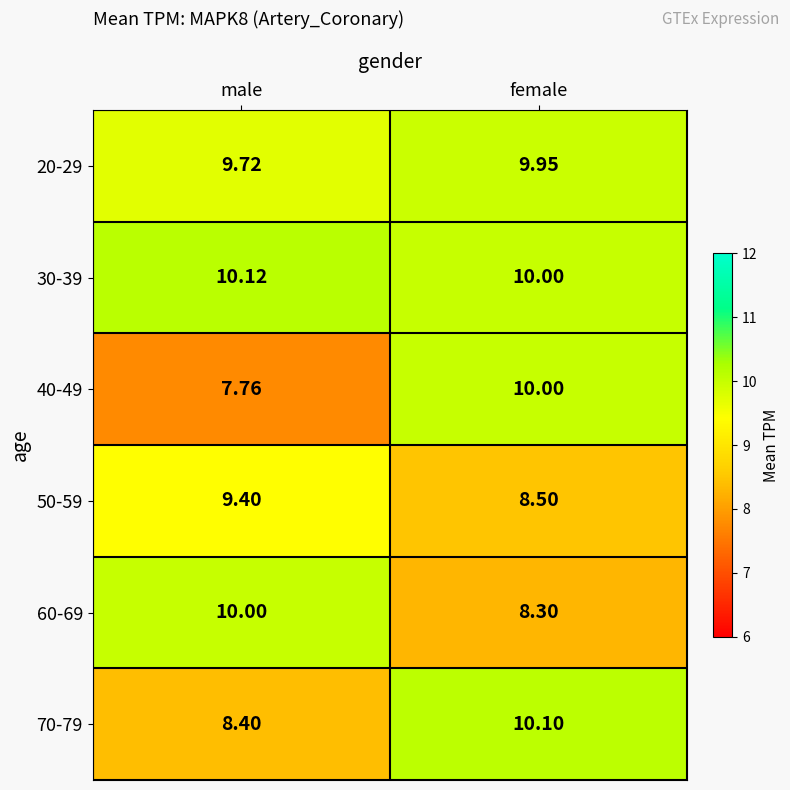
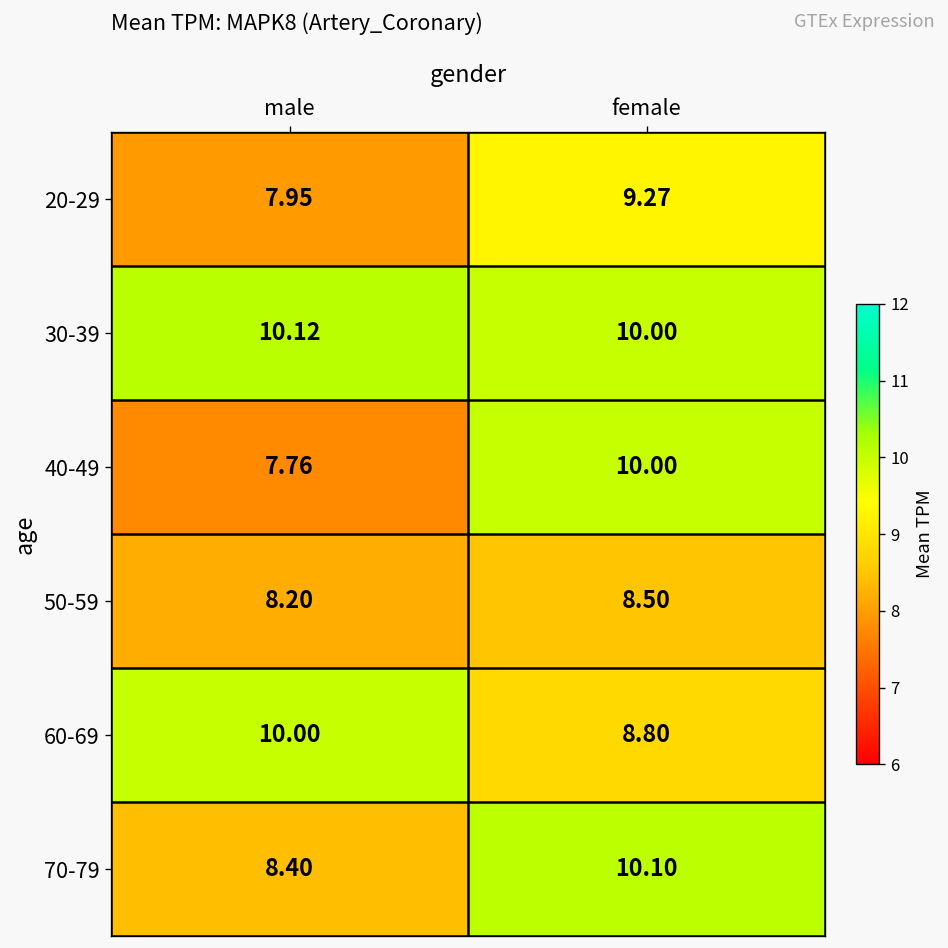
  {
    "20-29": {
-     "male": 9.72,
-     "female": 9.95
+     "male": 7.95,
+     "female": 9.27
    },
    "30-39": {
      "male": 10.12,
      "female": 10.00
    },
    "40-49": {
      "male": 7.76,
      "female": 10.00
    },
    "50-59": {
-     "male": 9.40,
+     "male": 8.20,
      "female": 8.50
    },
    "60-69": {
      "male": 10.00,
-     "female": 8.30
+     "female": 8.80
    },
    "70-79": {
      "male": 8.40,
      "female": 10.10
    }
  }
